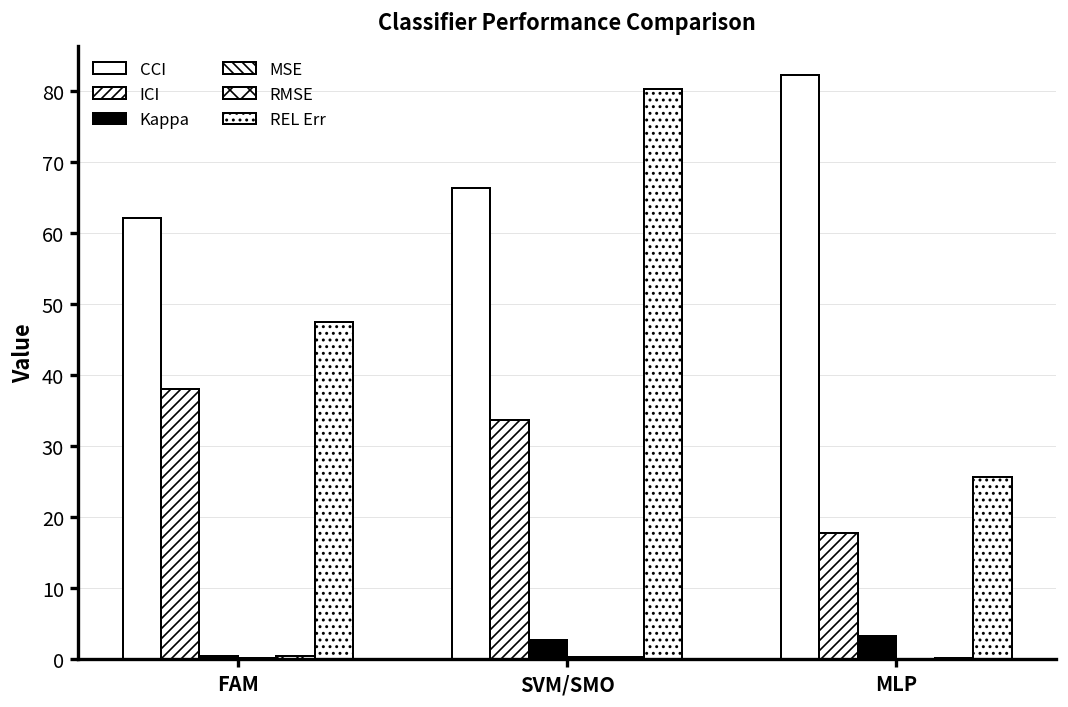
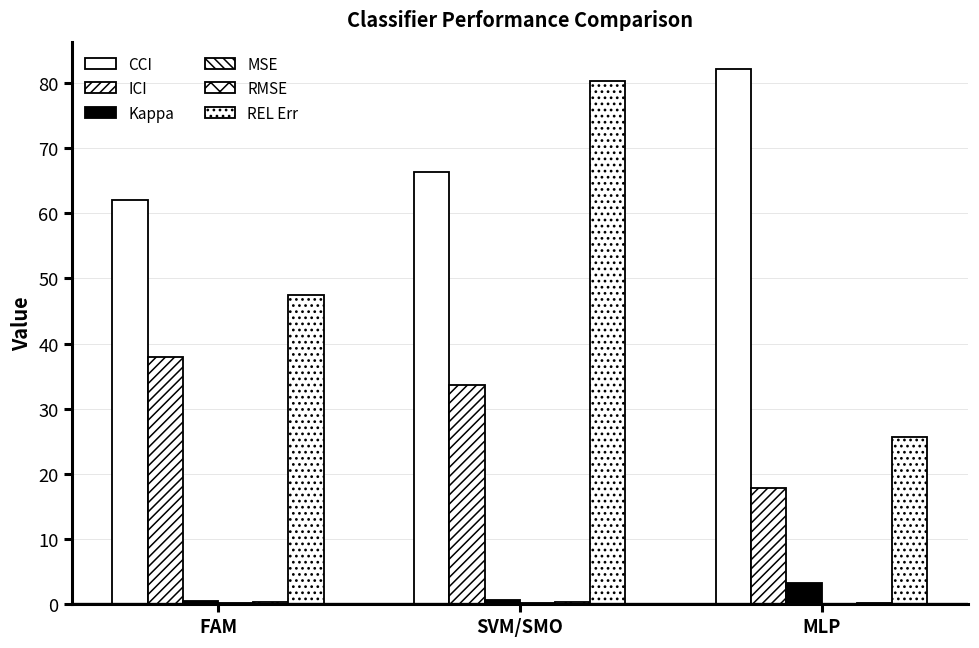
  {
    "Kappa": {
      "FAM": 1,
-     "SVM/SMO": 3,
+     "SVM/SMO": 1,
      "MLP": 3
    }
  }
